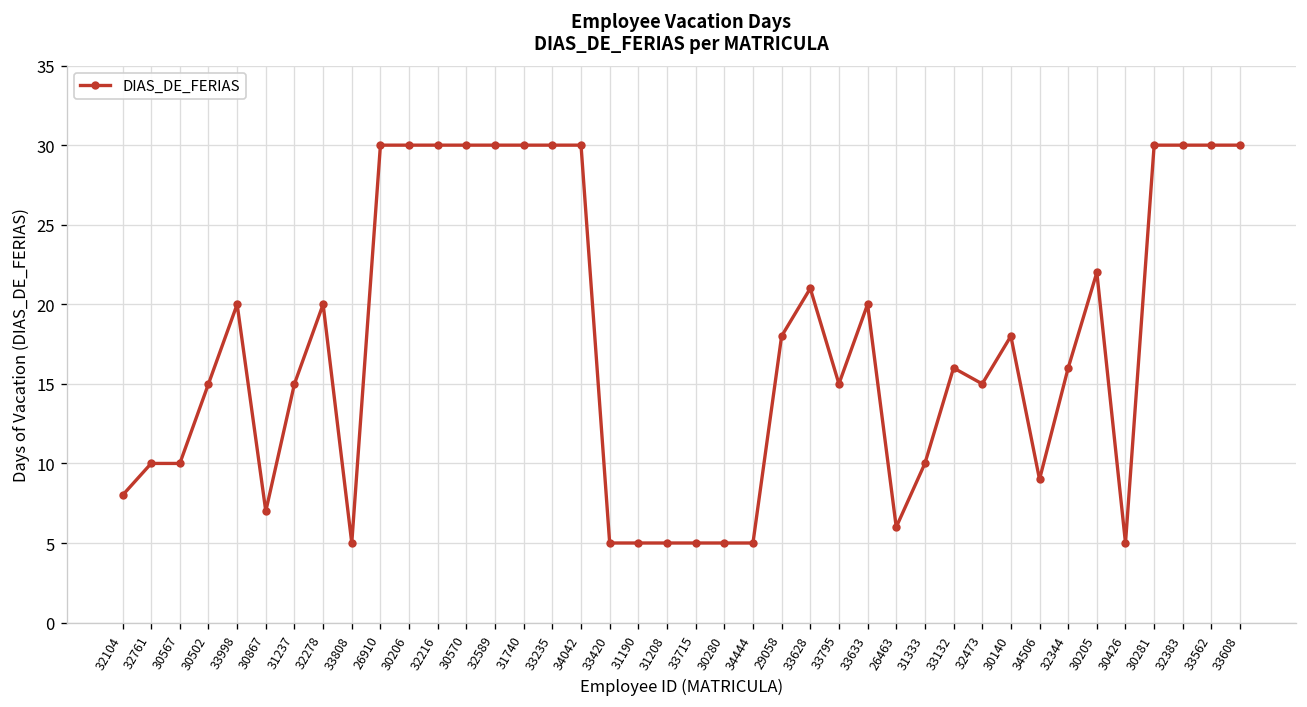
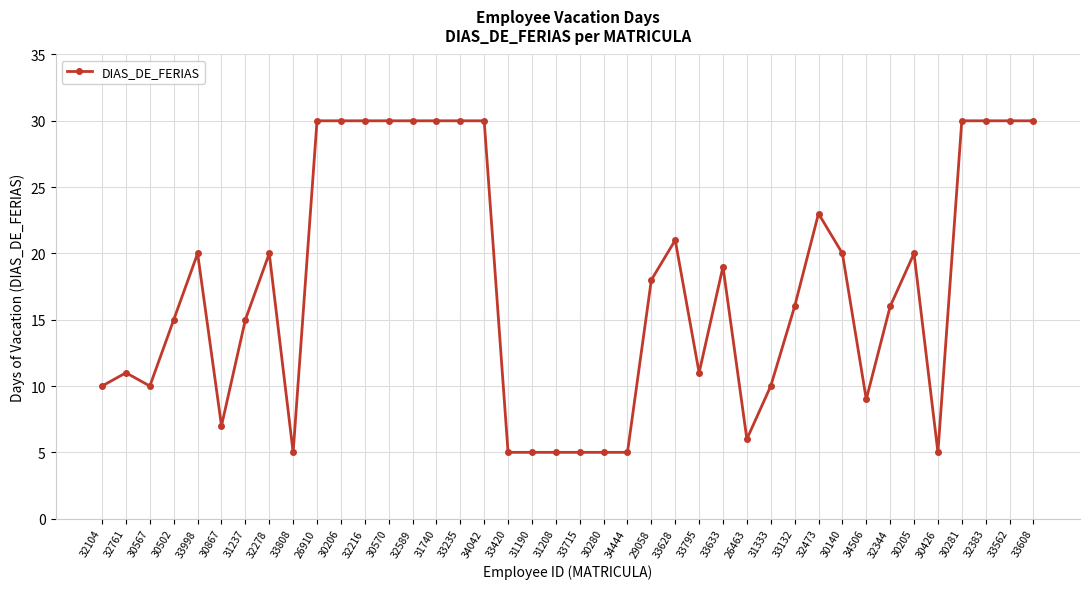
  {
-   "32104": 8,
-   "32761": 10,
+   "32104": 10,
+   "32761": 11,
    "30567": 10,
    "30502": 15,
    "33998": 20,
    "30867": 7,
    "31237": 15,
    "32278": 20,
    "33808": 5,
    "26910": 30,
    "30206": 30,
    "32216": 30,
    "30570": 30,
    "32589": 30,
    "31740": 30,
    "33235": 30,
    "34042": 30,
    "33420": 5,
    "31190": 5,
    "31208": 5,
    "33715": 5,
    "30280": 5,
    "34444": 5,
    "29058": 18,
    "33628": 21,
-   "33795": 15,
-   "33633": 20,
+   "33795": 11,
+   "33633": 19,
    "26463": 6,
    "31333": 10,
    "33132": 16,
-   "32473": 15,
-   "30140": 18,
+   "32473": 23,
+   "30140": 20,
    "34506": 9,
    "32344": 16,
-   "30205": 22,
+   "30205": 20,
    "30426": 5,
    "30281": 30,
    "32383": 30,
    "33562": 30,
    "33608": 30
  }
